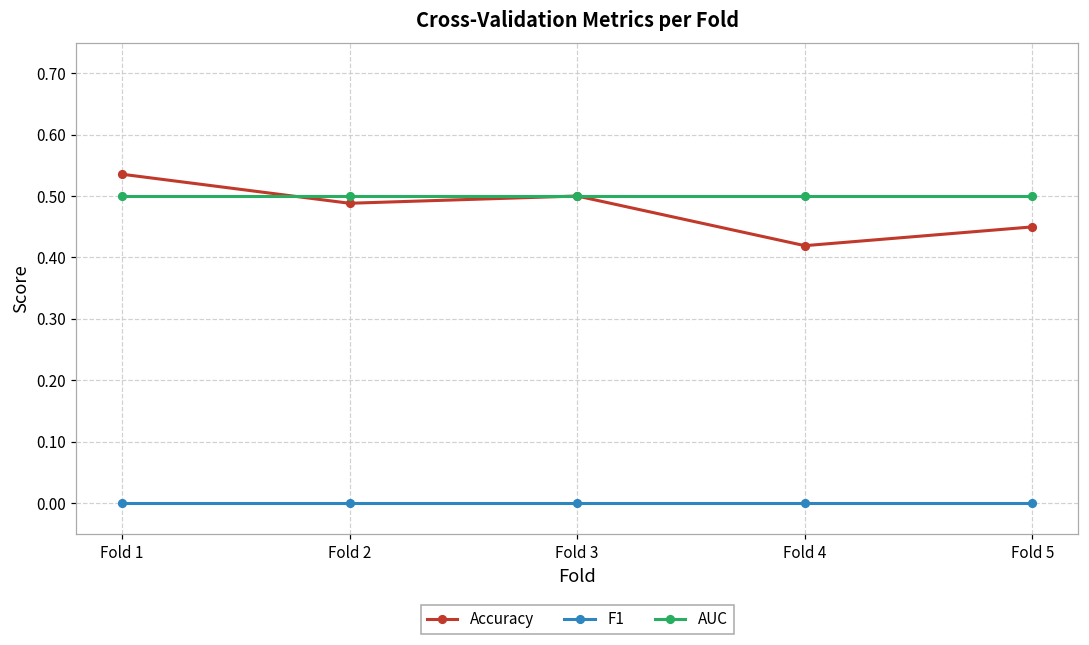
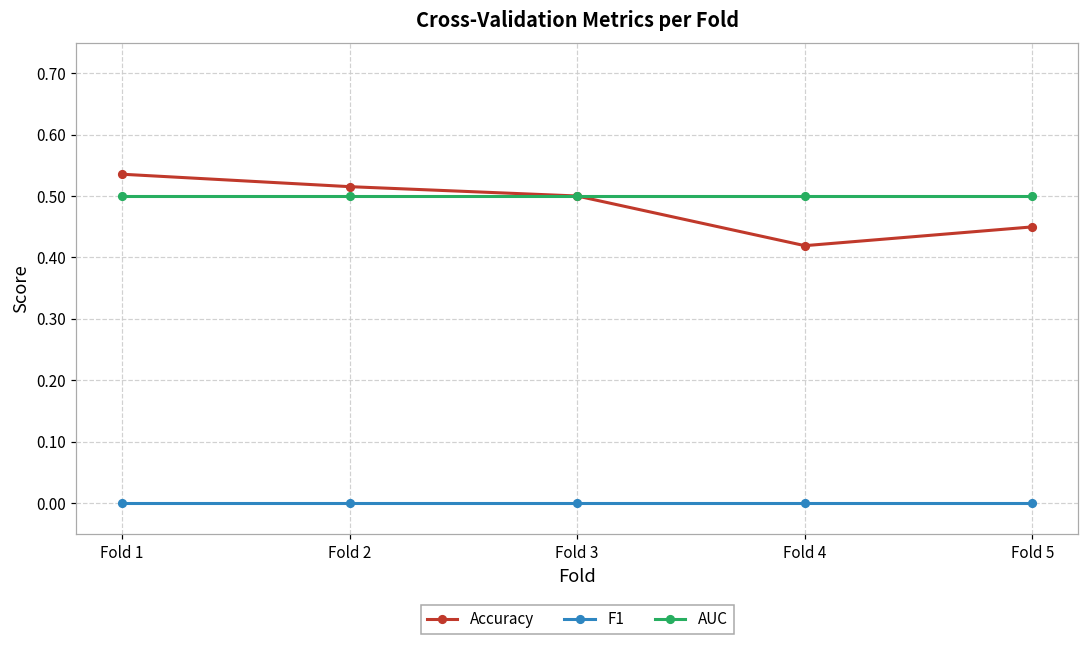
  {
    "Accuracy": {
      "Fold 1": 0.54,
-     "Fold 2": 0.49,
+     "Fold 2": 0.52,
      "Fold 4": 0.42,
      "Fold 5": 0.45
    },
    "F1": {
      "Fold 1": 0.00,
      "Fold 2": 0.00,
      "Fold 3": 0.00,
      "Fold 4": 0.00,
      "Fold 5": 0.00
    },
    "AUC": {
      "Fold 1": 0.50,
      "Fold 2": 0.50,
      "Fold 4": 0.50,
      "Fold 5": 0.50
    }
  }
